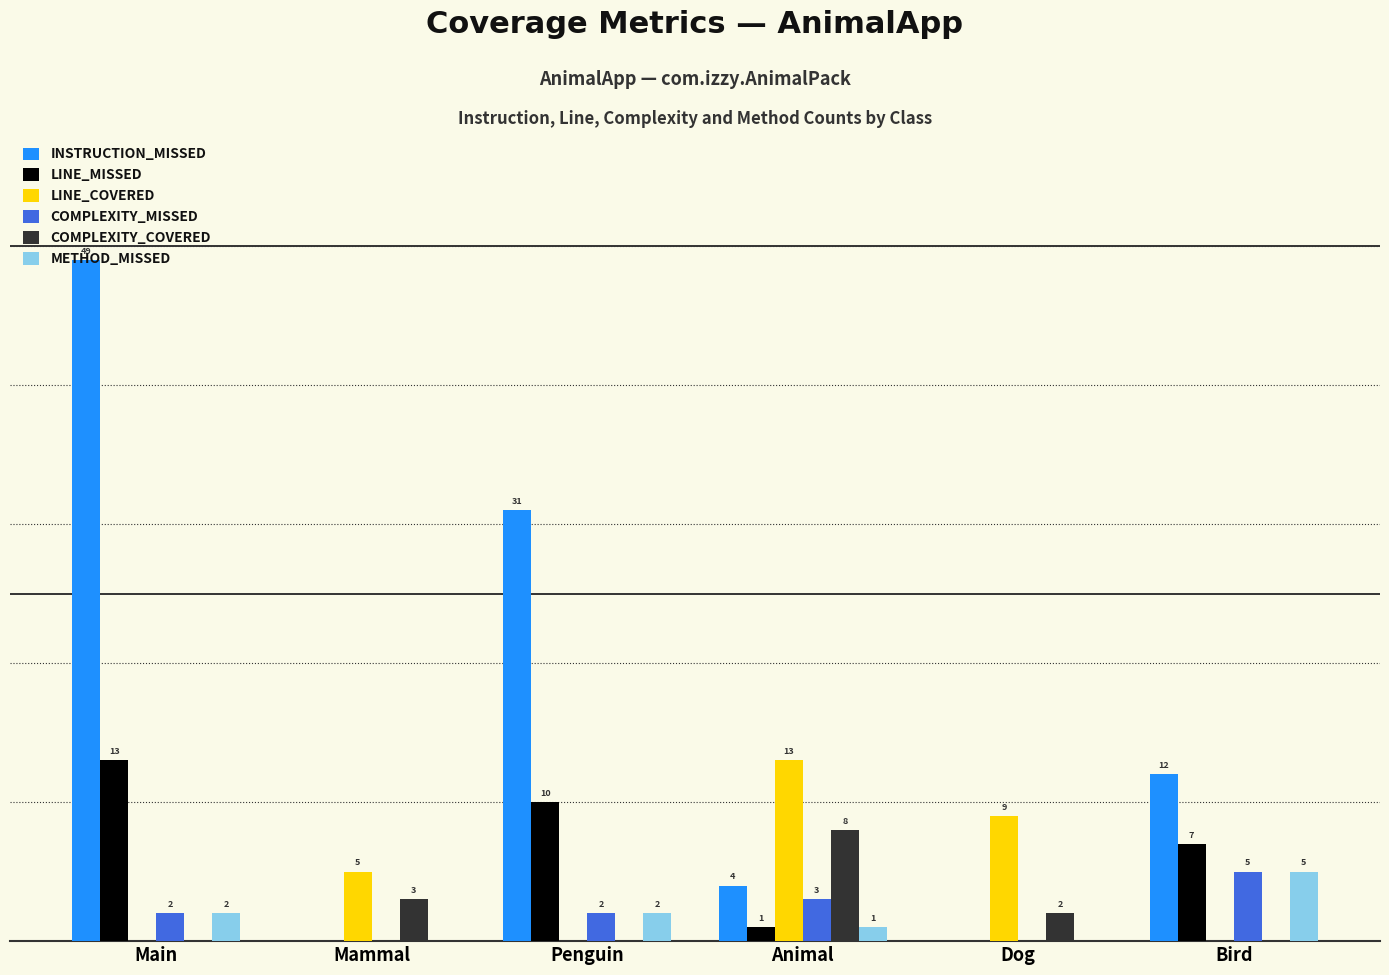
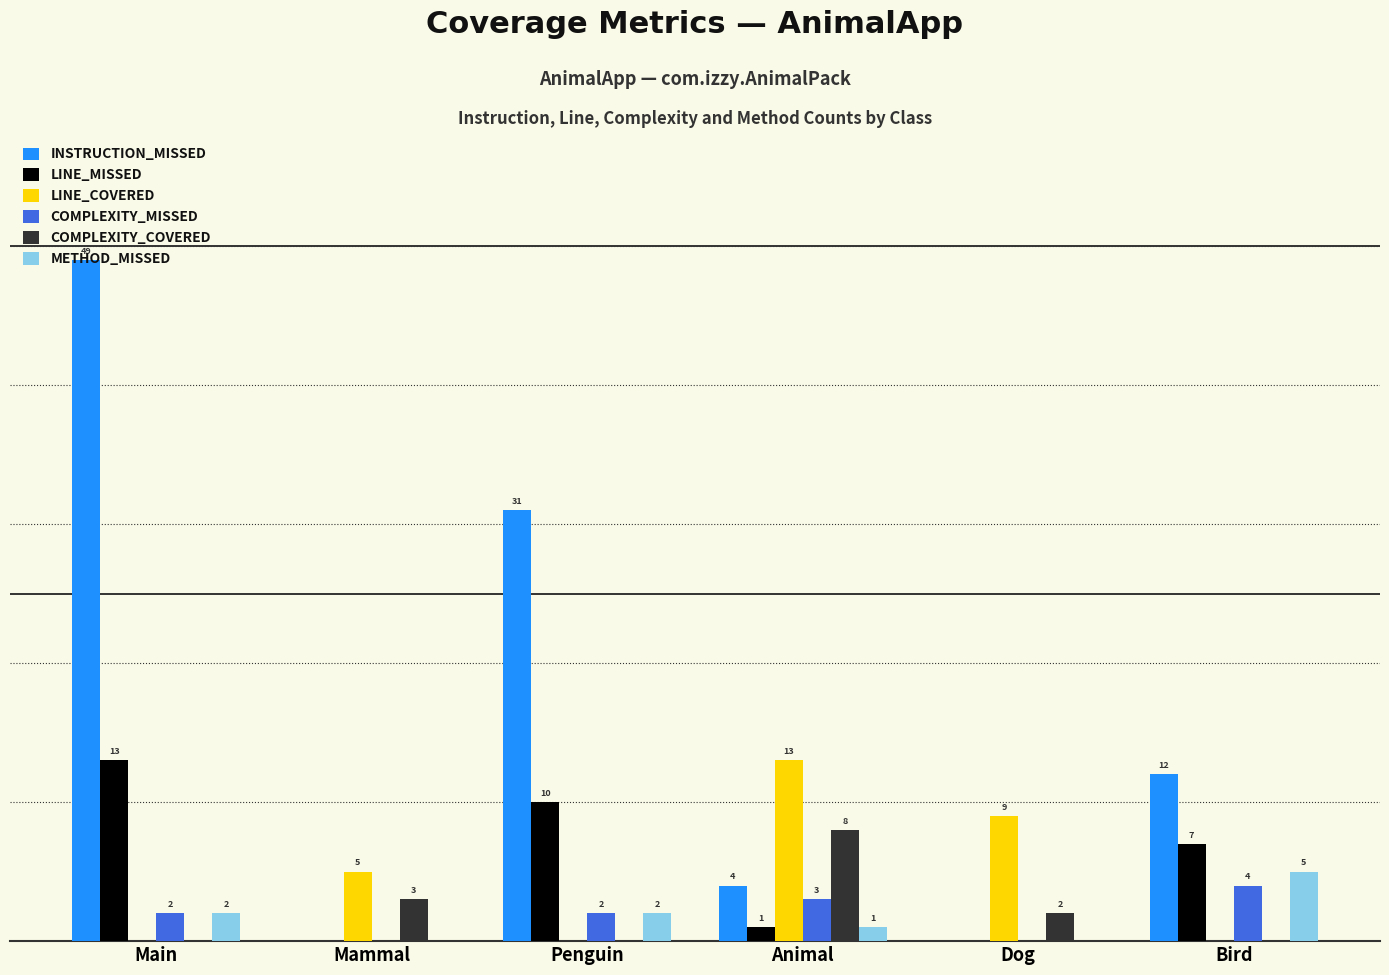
  {
    "INSTRUCTION_MISSED": {
      "Main": 49,
      "Penguin": 31,
      "Animal": 4,
      "Bird": 12
    },
    "LINE_MISSED": {
      "Main": 13,
      "Penguin": 10,
      "Animal": 1,
      "Bird": 7
    },
    "LINE_COVERED": {
      "Mammal": 5,
      "Animal": 13,
      "Dog": 9
    },
    "COMPLEXITY_MISSED": {
      "Main": 2,
      "Penguin": 2,
      "Animal": 3,
-     "Bird": 5
+     "Bird": 4
    },
    "COMPLEXITY_COVERED": {
      "Mammal": 3,
      "Animal": 8,
      "Dog": 2
    },
    "METHOD_MISSED": {
      "Main": 2,
      "Penguin": 2,
      "Animal": 1,
      "Bird": 5
    }
  }
